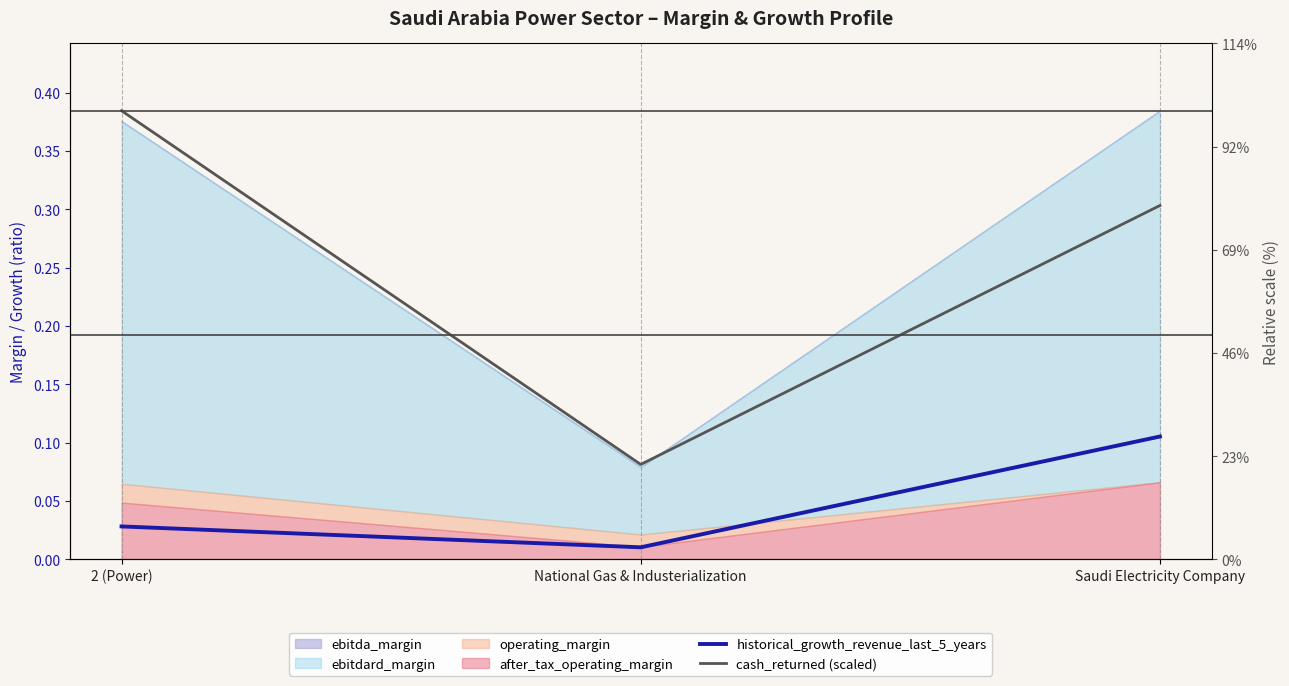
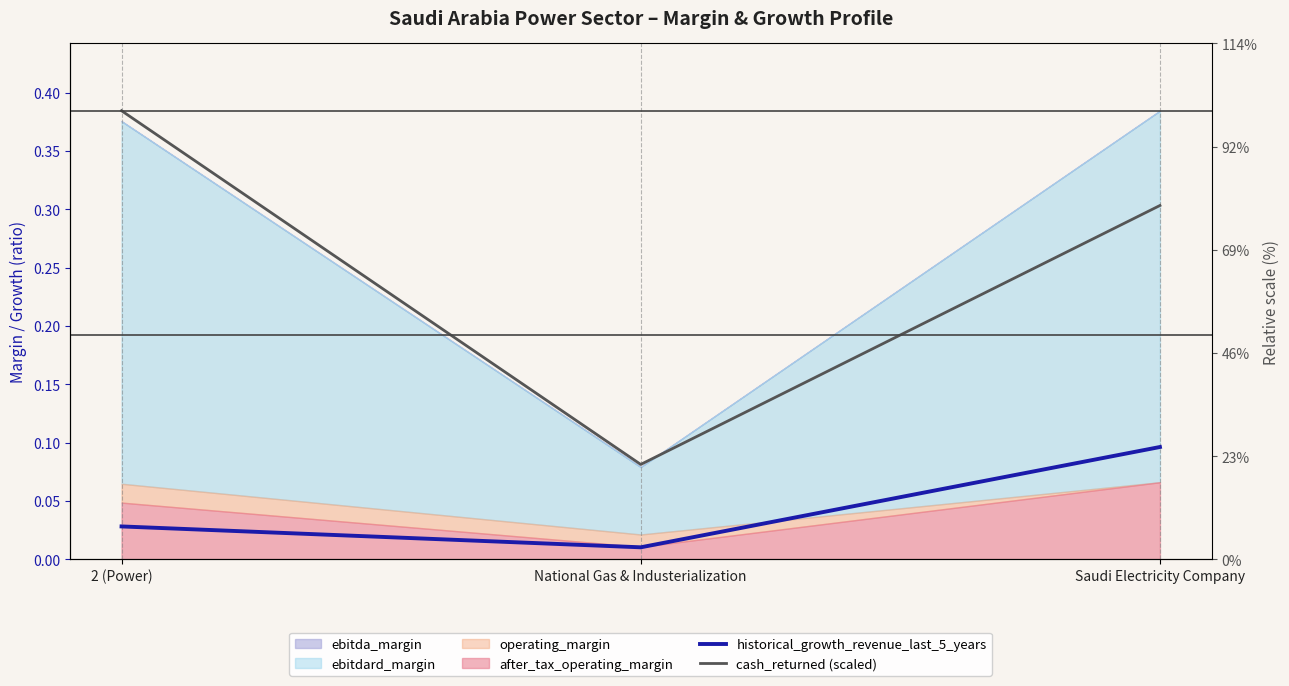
  {
    "historical_growth_revenue_last_5_years": {
      "2 (Power)": 0.028,
-     "Saudi Electricity Company": 0.105
+     "Saudi Electricity Company": 0.096
    },
    "cash_returned (scaled)": {
      "2 (Power)": 0.385,
      "National Gas & Industerialization": 0.081,
      "Saudi Electricity Company": 0.303
    }
  }
